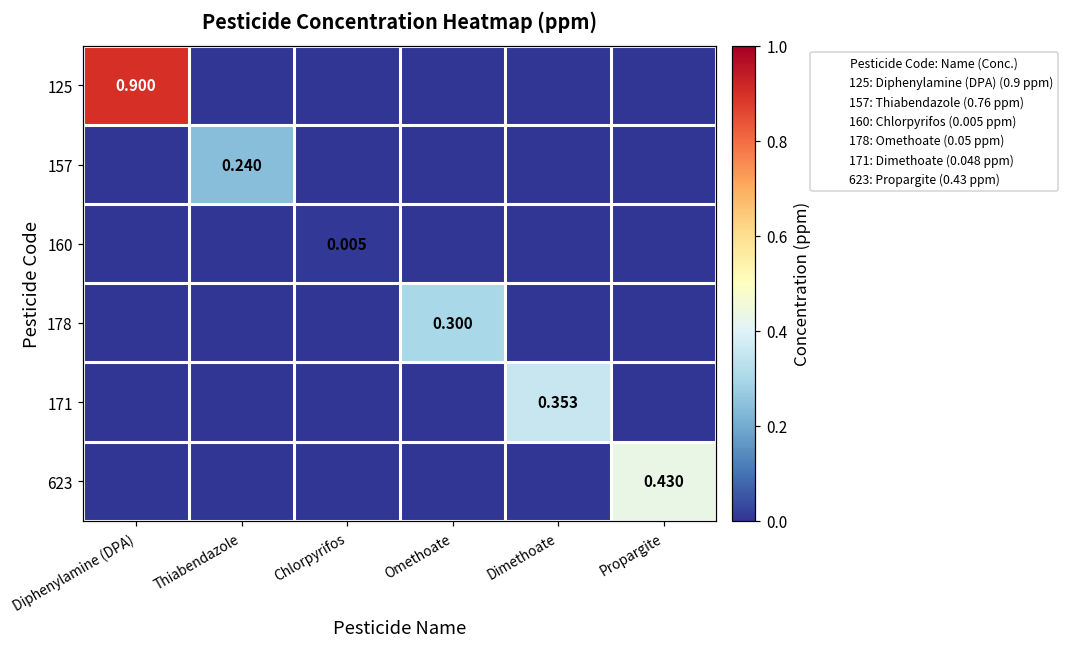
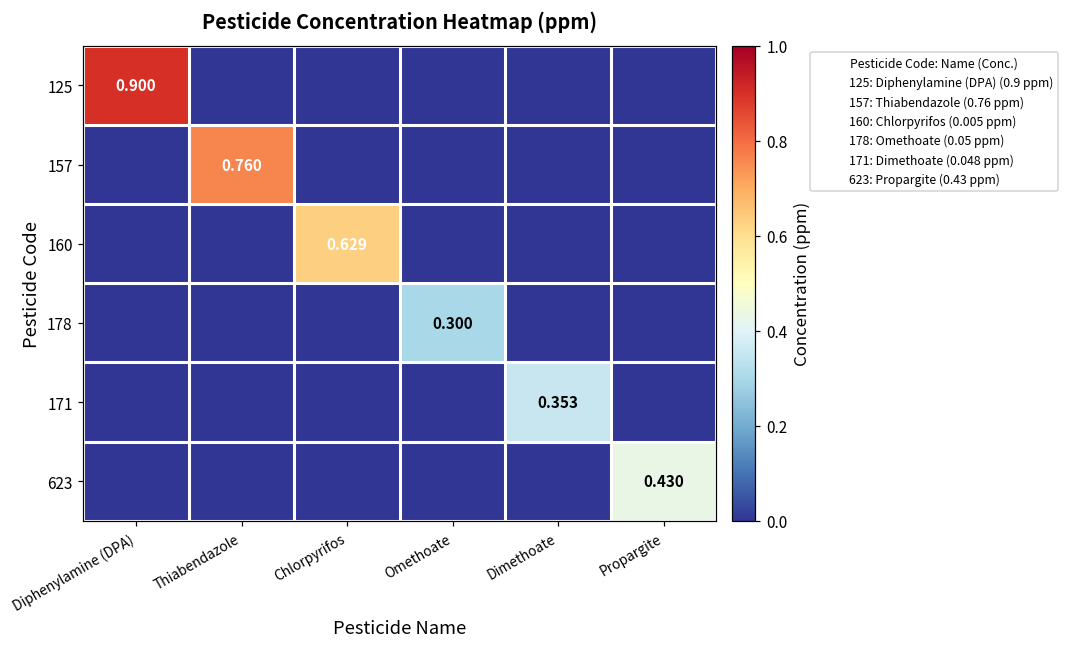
  {
    "125": {
      "Diphenylamine (DPA)": 0.900
    },
    "157": {
-     "Thiabendazole": 0.240
+     "Thiabendazole": 0.760
    },
    "160": {
-     "Chlorpyrifos": 0.005
+     "Chlorpyrifos": 0.629
    },
    "178": {
      "Omethoate": 0.300
    },
    "171": {
      "Dimethoate": 0.353
    },
    "623": {
      "Propargite": 0.430
    }
  }
